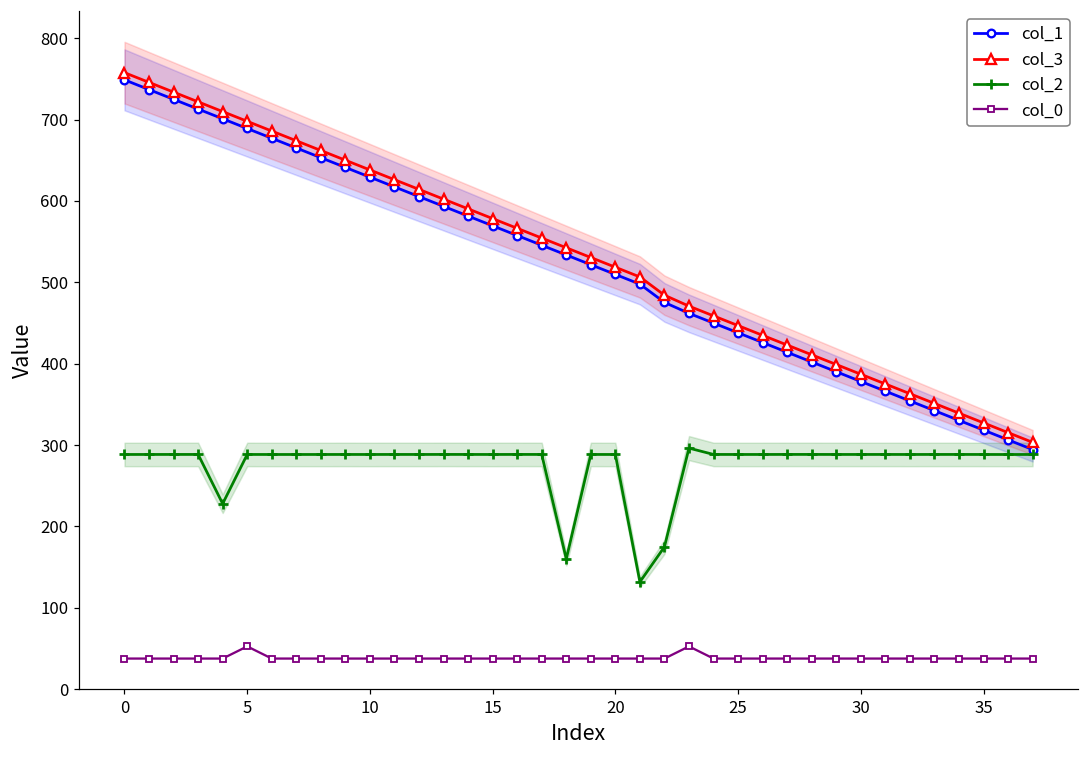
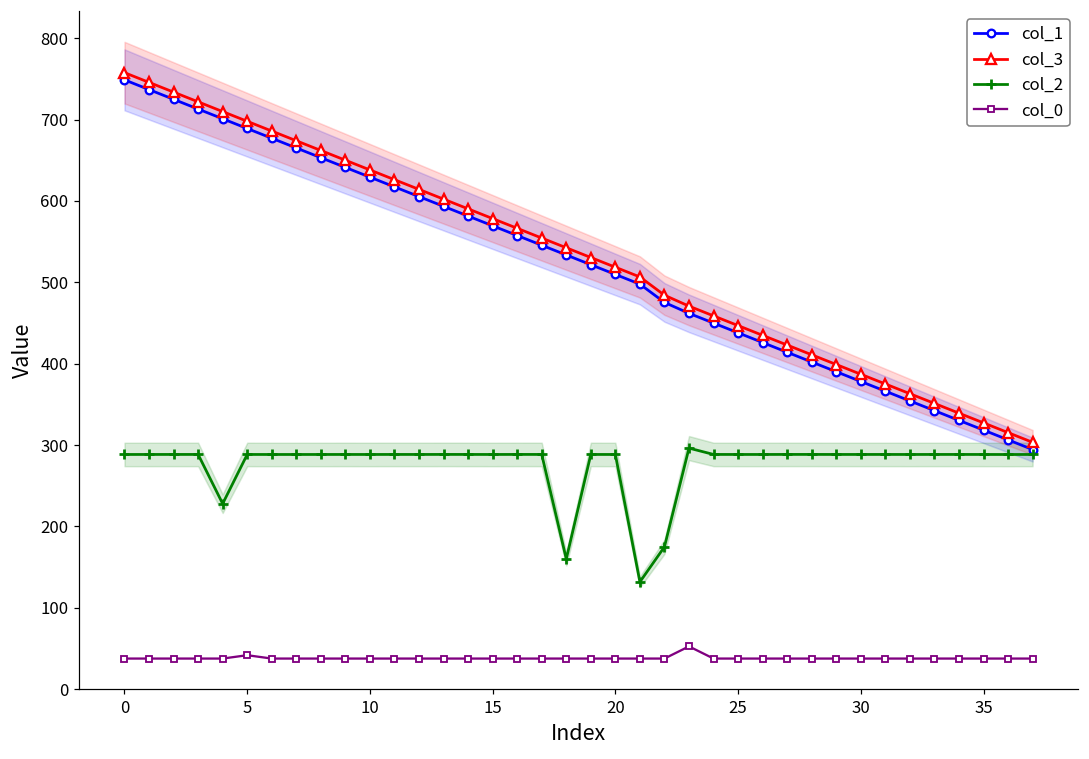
  {
    "col_0": {
      "0": 40,
-     "5": 50,
+     "5": 40,
      "10": 40,
      "15": 40,
      "20": 40,
      "25": 40,
      "30": 40,
      "35": 40
    }
  }
